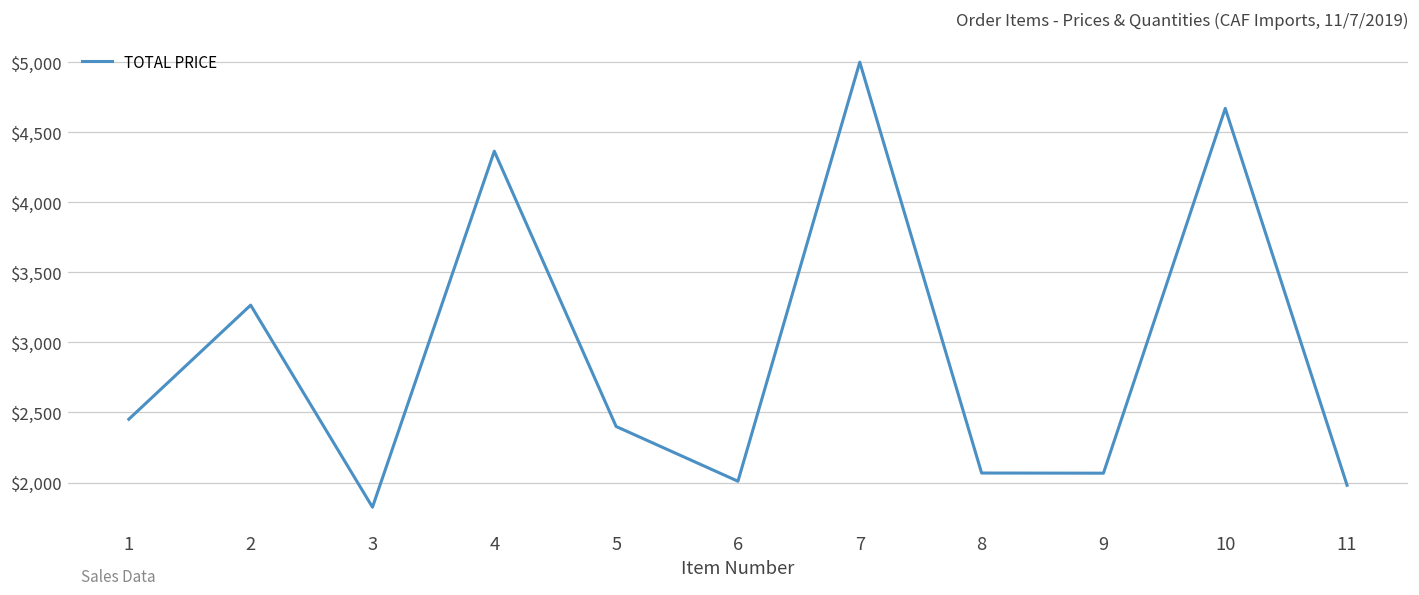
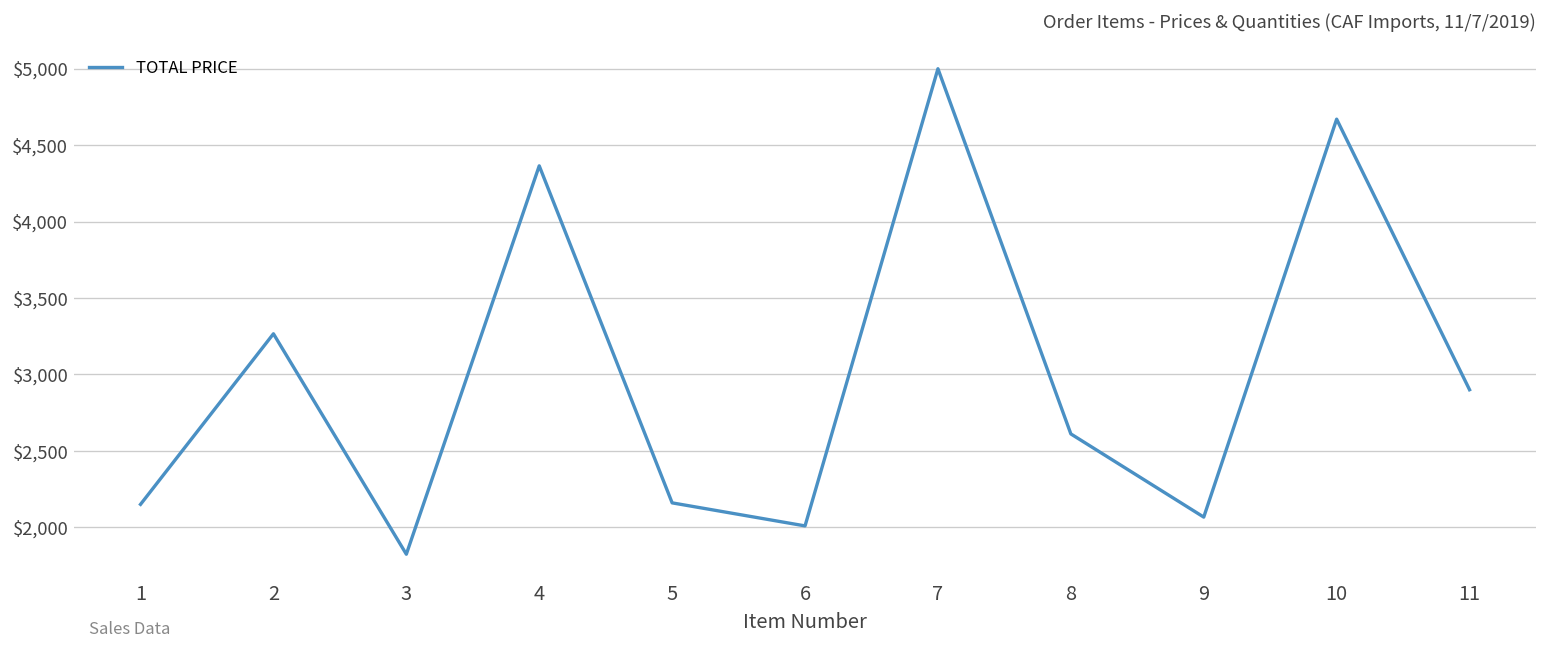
  {
-   "1": "$2,450",
+   "1": "$2,150",
    "2": "$3,270",
    "3": "$1,820",
    "4": "$4,360",
-   "5": "$2,400",
+   "5": "$2,160",
    "6": "$2,010",
    "7": "$5,000",
-   "8": "$2,070",
+   "8": "$2,610",
    "9": "$2,070",
    "10": "$4,670",
-   "11": "$1,980"
+   "11": "$2,900"
  }
